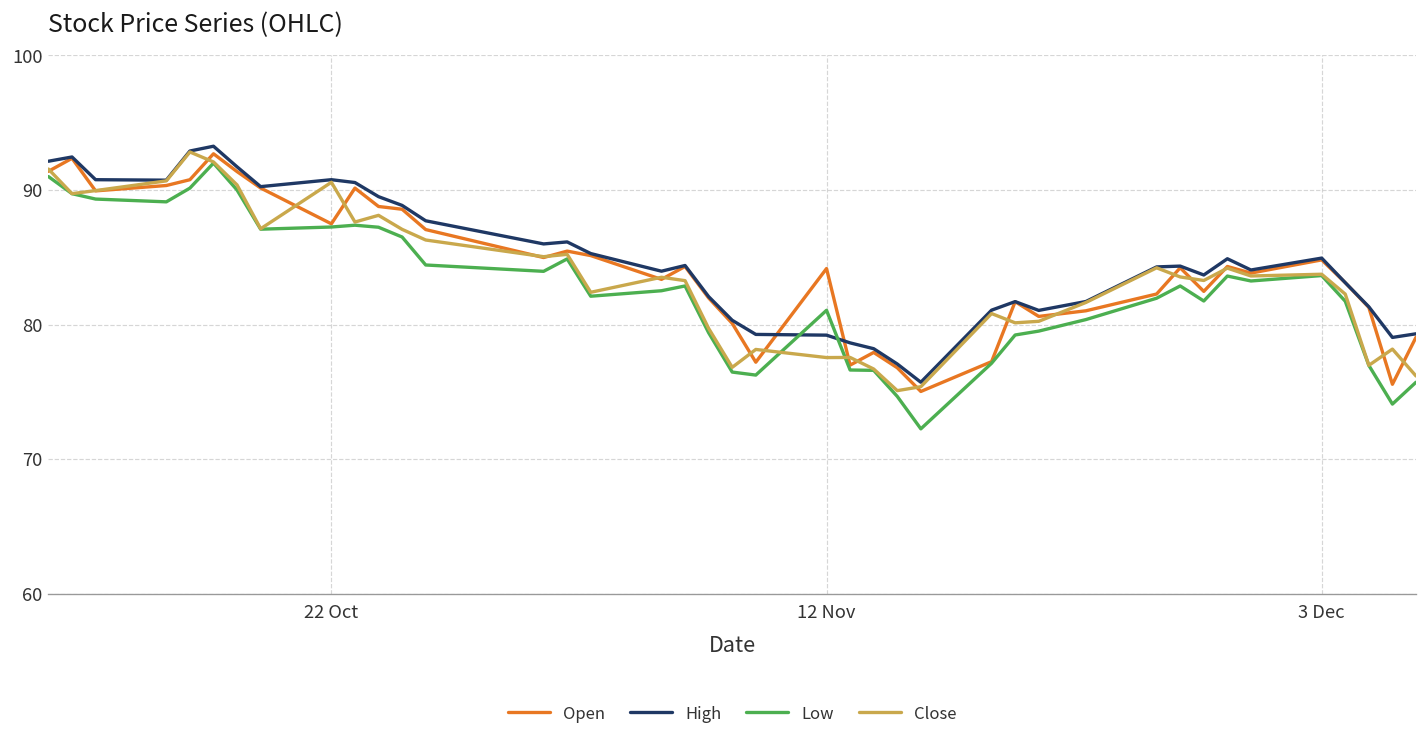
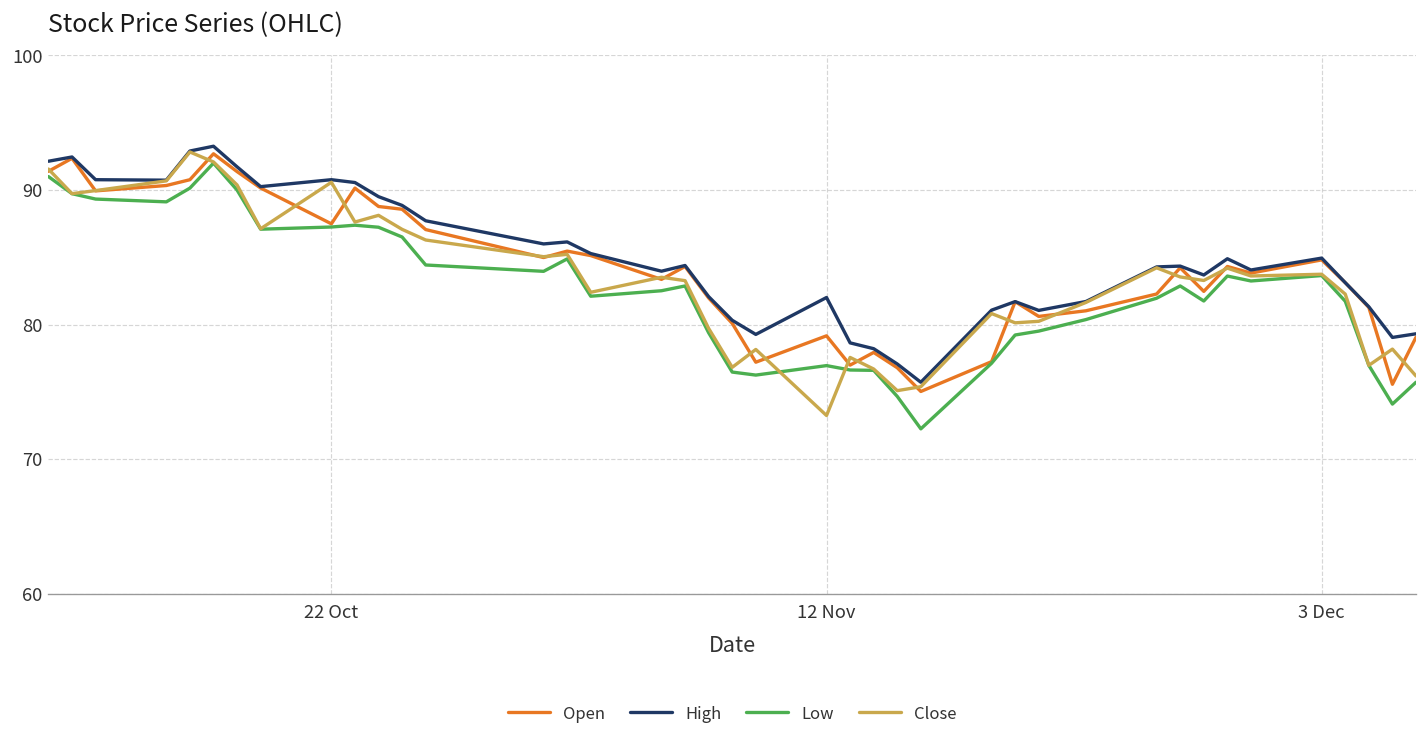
  {
    "Open": {
      "22 Oct": 87.5,
-     "12 Nov": 84.2
+     "12 Nov": 79.2
    },
    "High": {
-     "12 Nov": 79.2
+     "12 Nov": 82.0
    },
    "Low": {
      "22 Oct": 87.3,
-     "12 Nov": 81.1
+     "12 Nov": 76.9
    },
    "Close": {
-     "12 Nov": 77.5
+     "12 Nov": 73.2
    }
  }
